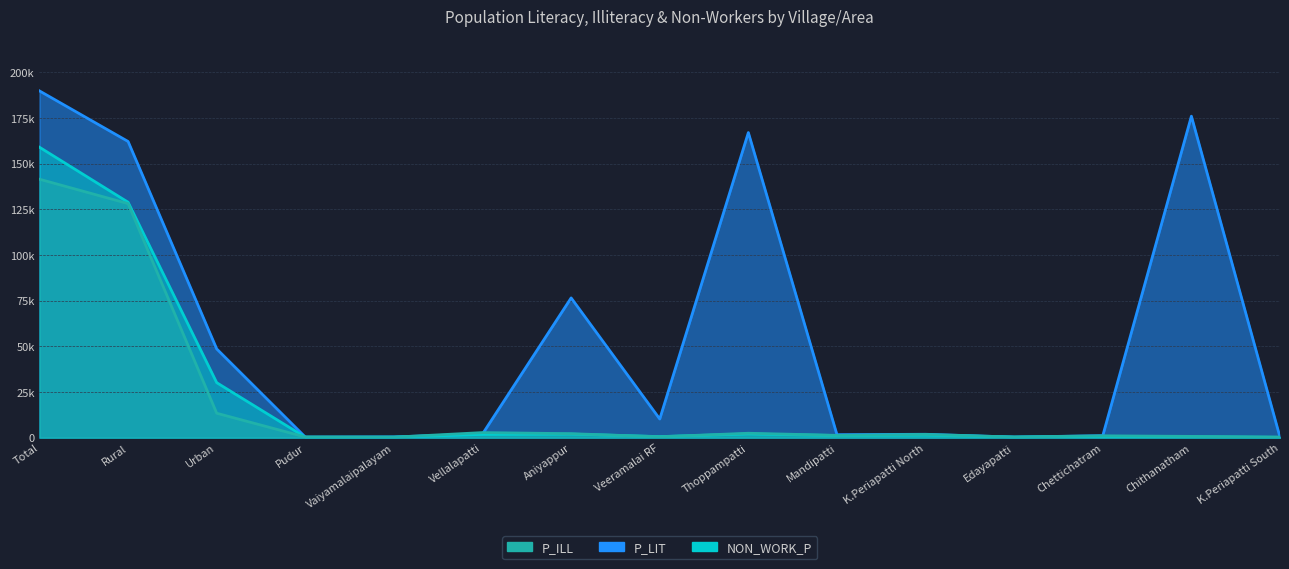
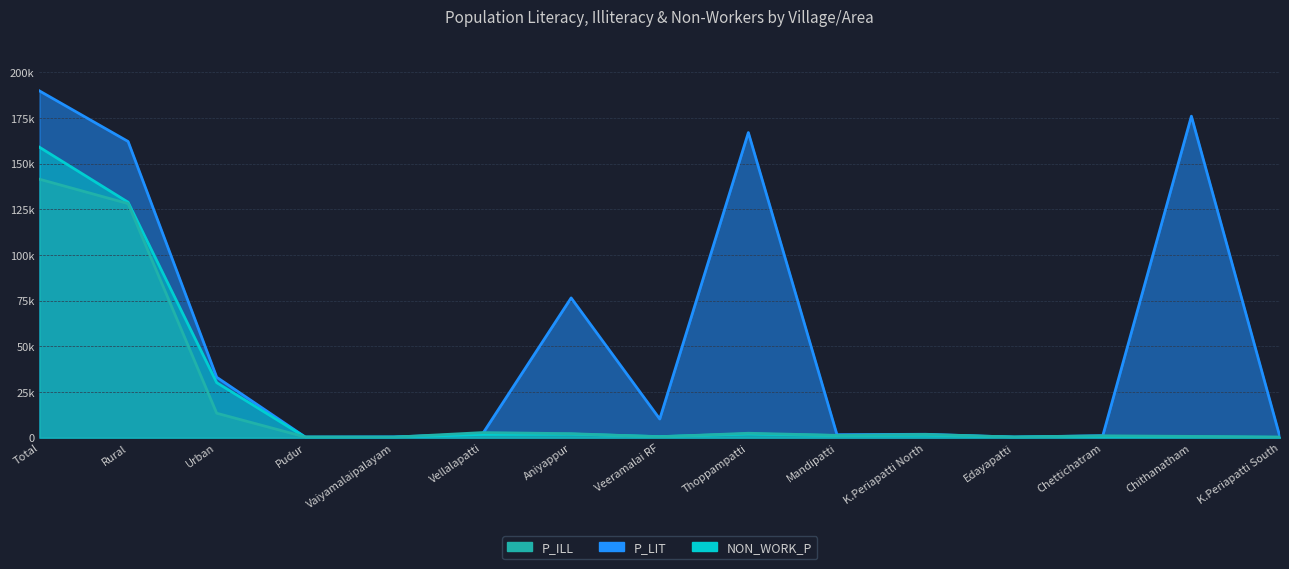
  {
    "P_LIT": {
      "Total": 190000,
      "Rural": 162000,
-     "Urban": 49000,
+     "Urban": 33000,
      "Aniyappur": 76000,
      "Veeramalai RF": 10000,
      "Thoppampatti": 167000,
      "Chithanatham": 176000
    }
  }
